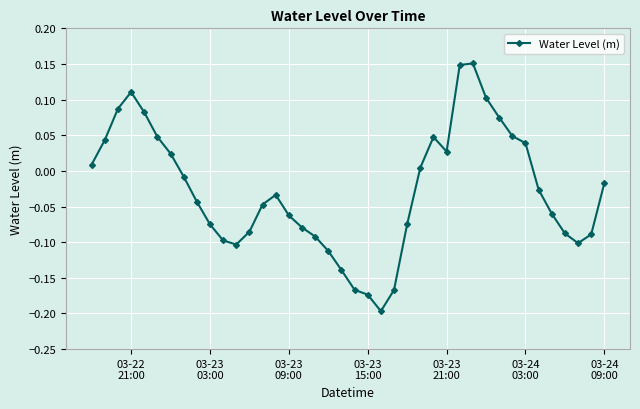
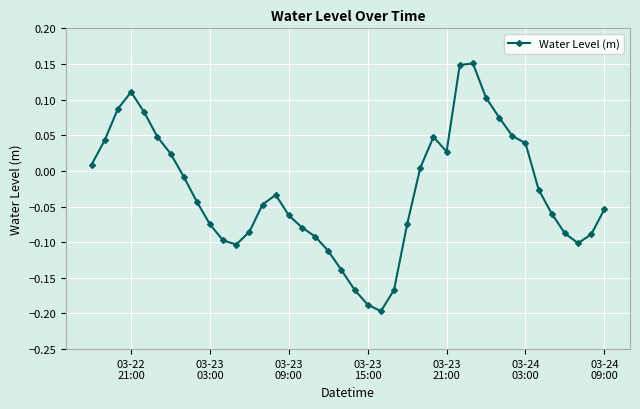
  {
    "03-22 21:00": 0.11,
    "03-23 03:00": -0.07,
    "03-23 09:00": -0.06,
-   "03-23 15:00": -0.17,
+   "03-23 15:00": -0.19,
    "03-23 21:00": 0.03,
    "03-24 03:00": 0.04,
-   "03-24 09:00": -0.02
+   "03-24 09:00": -0.05
  }
